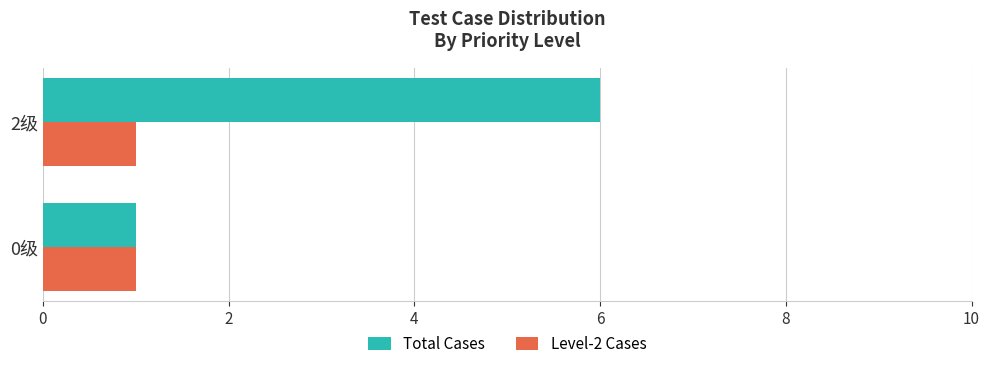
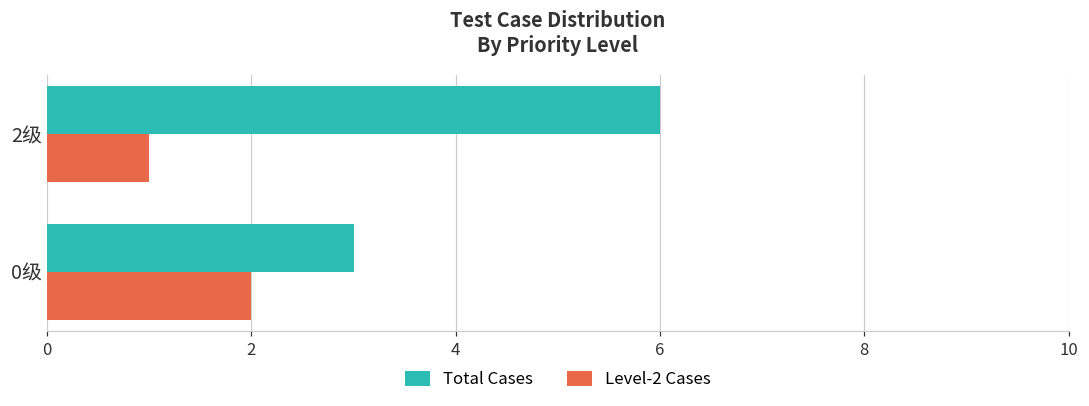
  {
    "Total Cases": {
      "2级": 6,
-     "0级": 1
+     "0级": 3
    },
    "Level-2 Cases": {
      "2级": 1,
-     "0级": 1
+     "0级": 2
    }
  }
